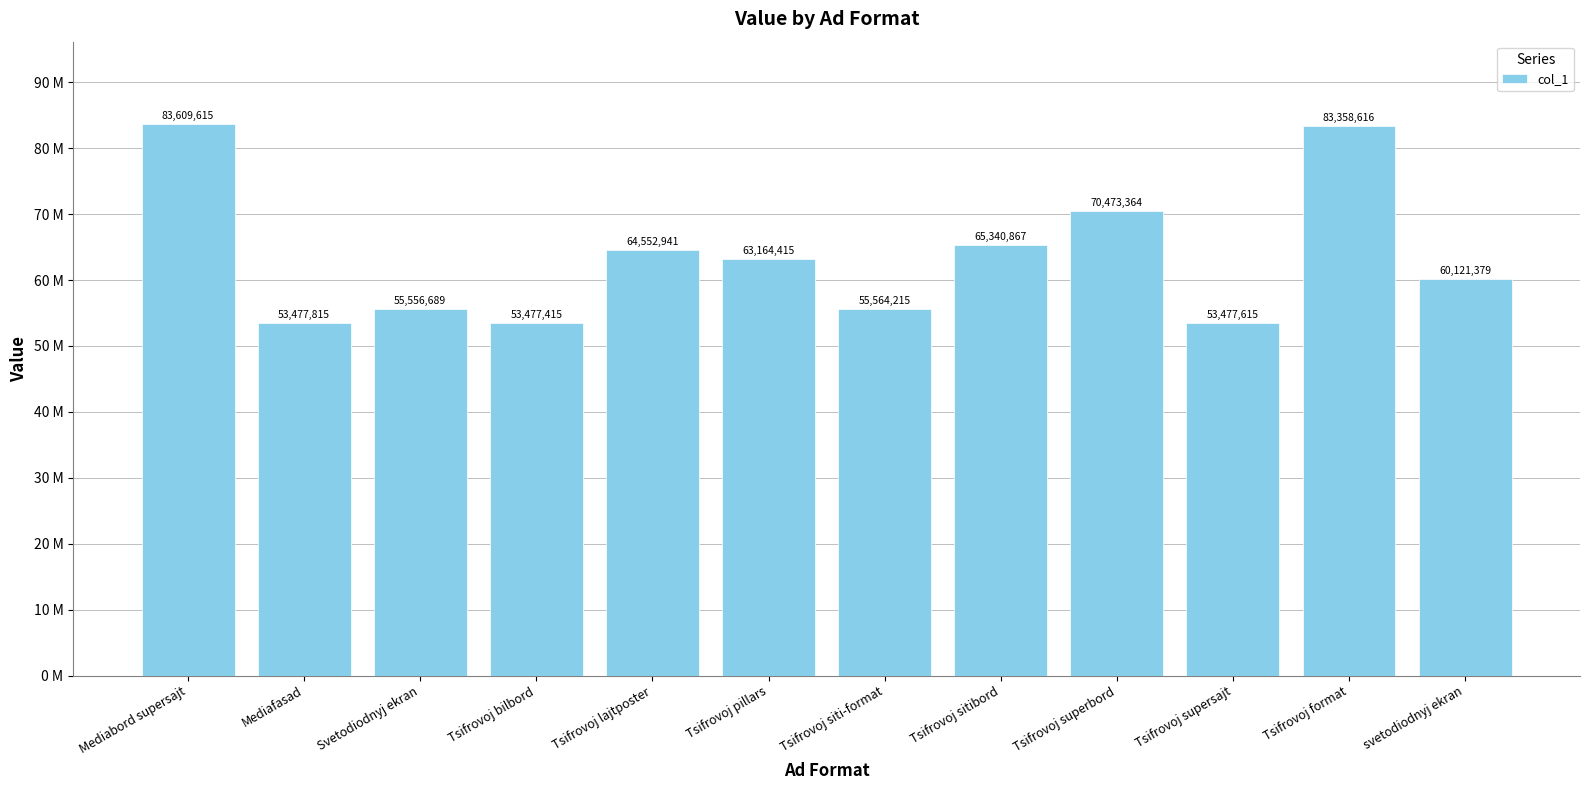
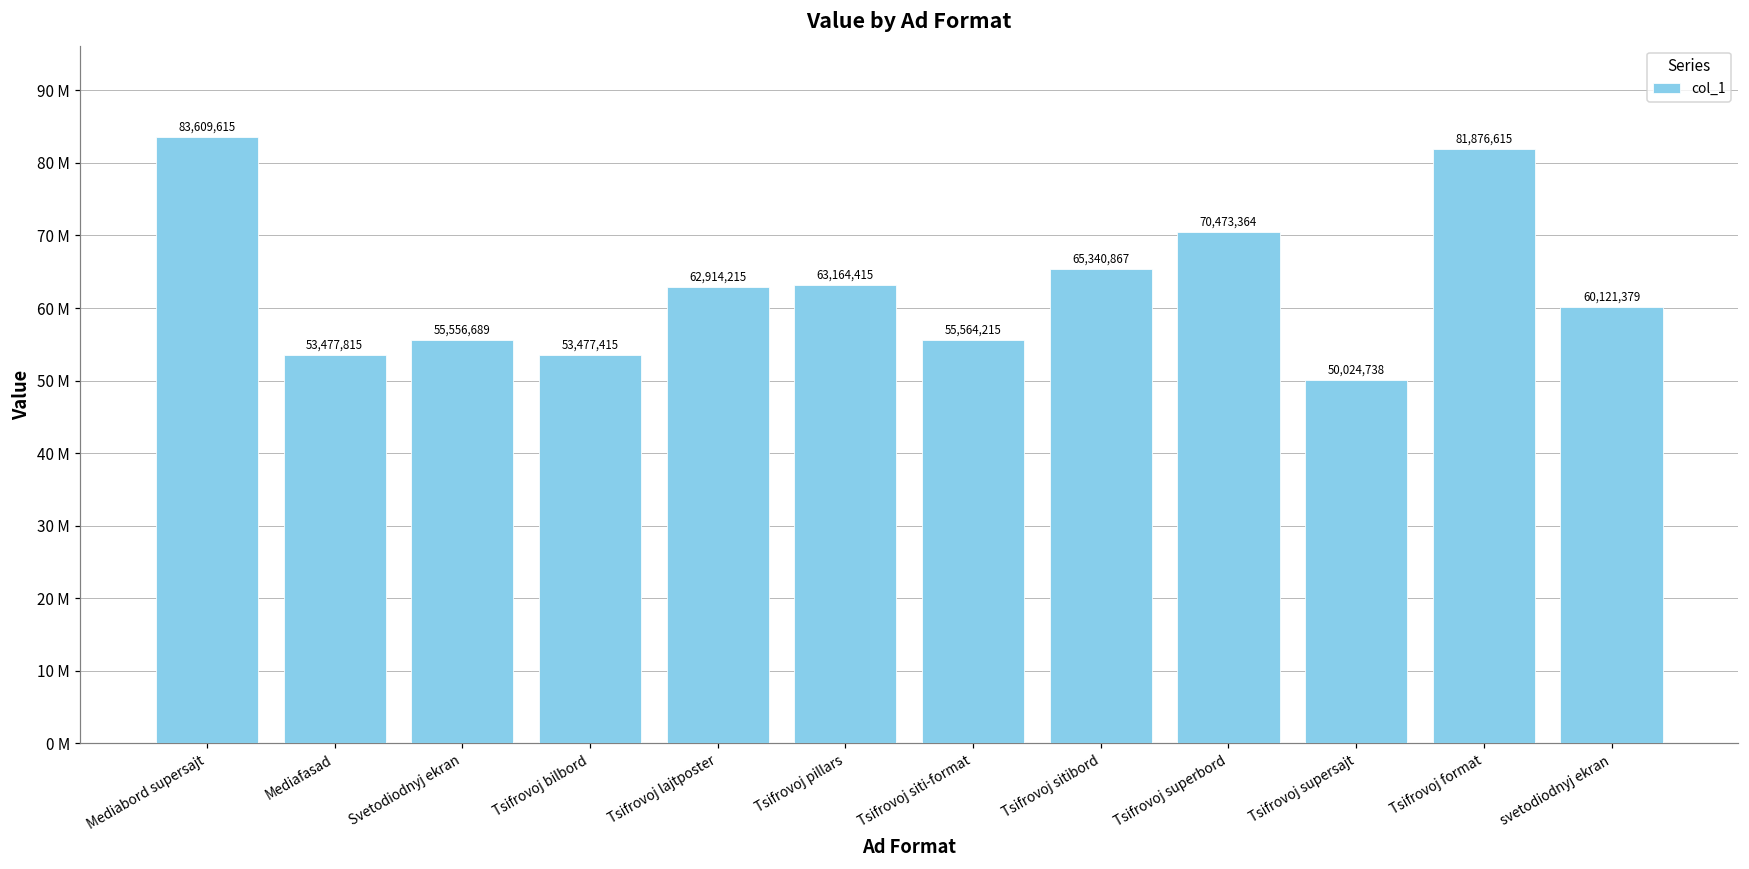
  {
    "Mediabord supersajt": "83,609,615",
    "Mediafasad": "53,477,815",
    "Svetodiodnyj ekran": "55,556,689",
    "Tsifrovoj bilbord": "53,477,415",
-   "Tsifrovoj lajtposter": "64,552,941",
+   "Tsifrovoj lajtposter": "62,914,215",
    "Tsifrovoj pillars": "63,164,415",
    "Tsifrovoj siti-format": "55,564,215",
    "Tsifrovoj sitibord": "65,340,867",
    "Tsifrovoj superbord": "70,473,364",
-   "Tsifrovoj supersajt": "53,477,615",
-   "Tsifrovoj format": "83,358,616",
+   "Tsifrovoj supersajt": "50,024,738",
+   "Tsifrovoj format": "81,876,615",
    "svetodiodnyj ekran": "60,121,379"
  }
